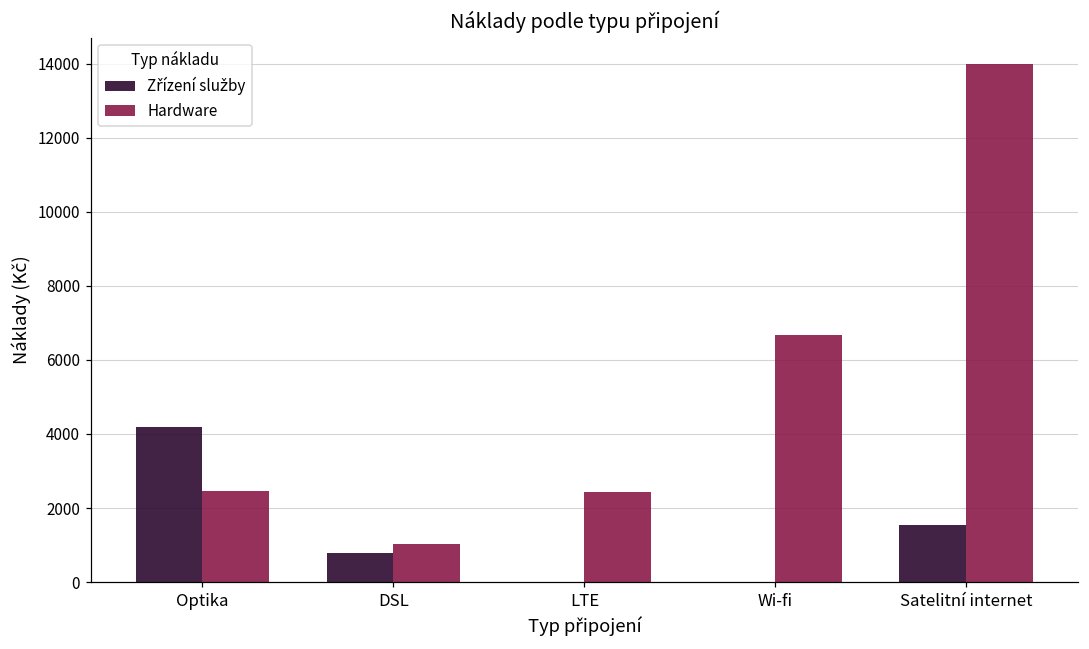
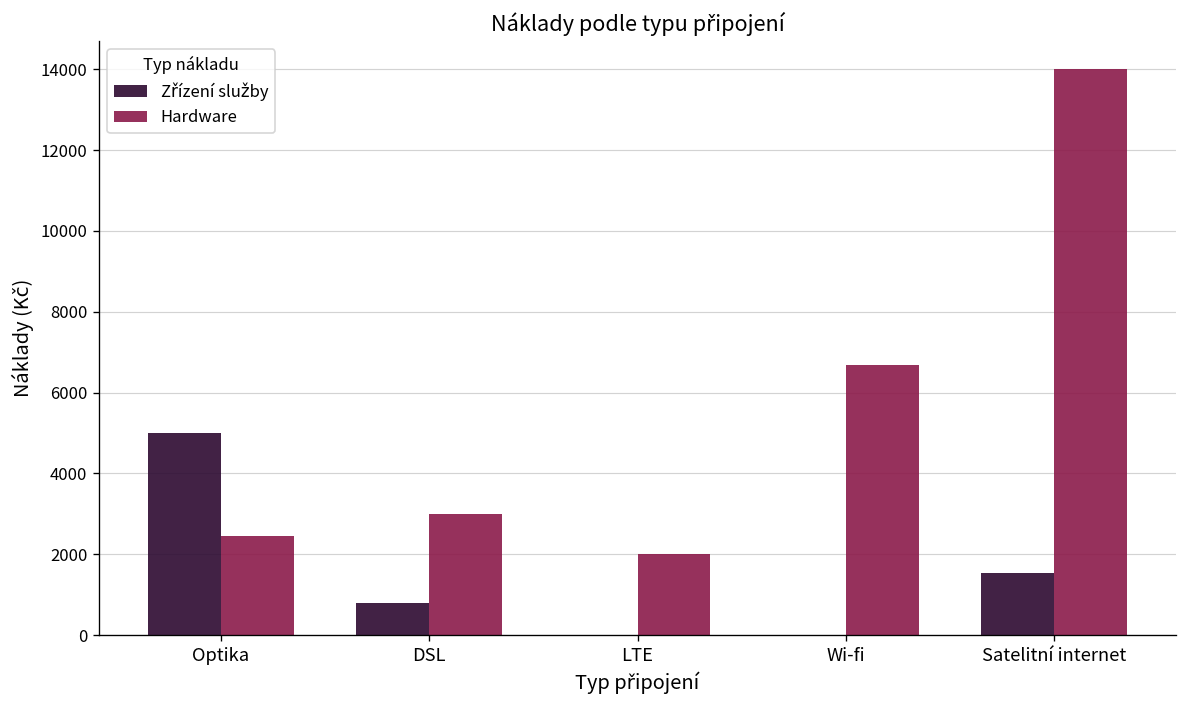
  {
    "Zřízení služby": {
-     "Optika": 4200,
+     "Optika": 5000,
      "DSL": 800,
      "LTE": 0,
      "Wi-fi": 0,
      "Satelitní internet": 1500
    },
    "Hardware": {
      "Optika": 2500,
-     "DSL": 1000,
-     "LTE": 2400,
+     "DSL": 3000,
+     "LTE": 2000,
      "Wi-fi": 6700,
      "Satelitní internet": 14000
    }
  }
